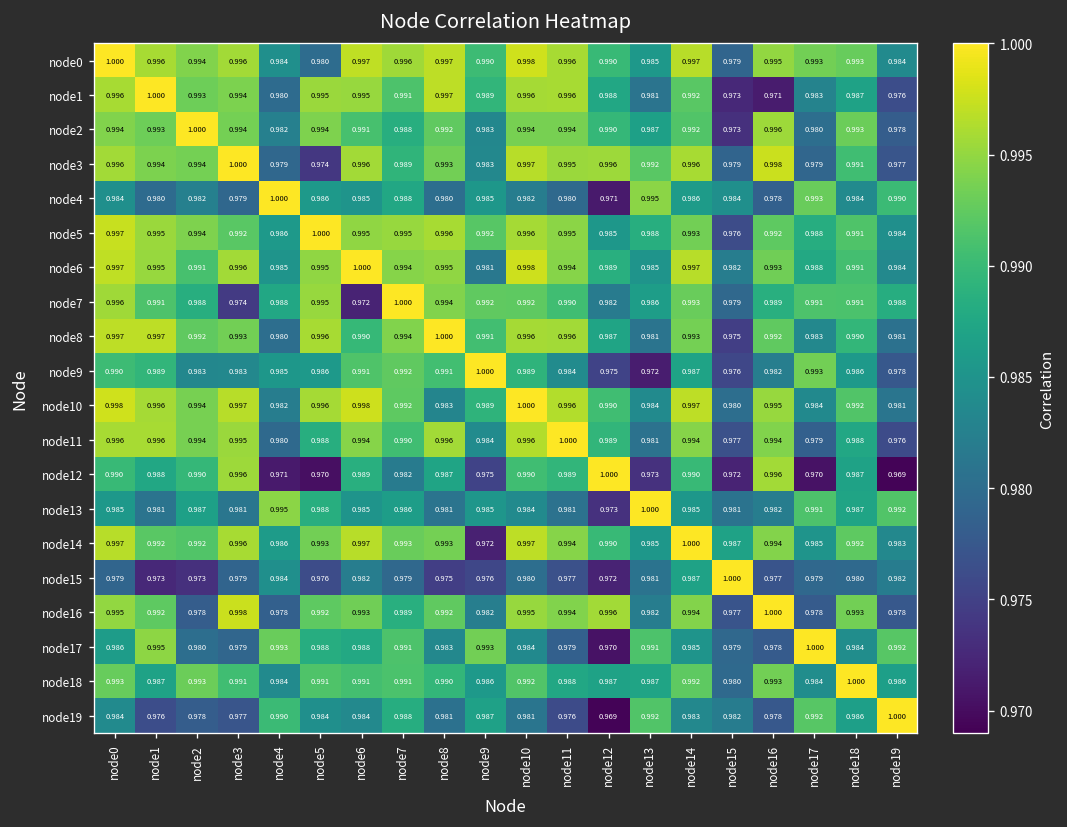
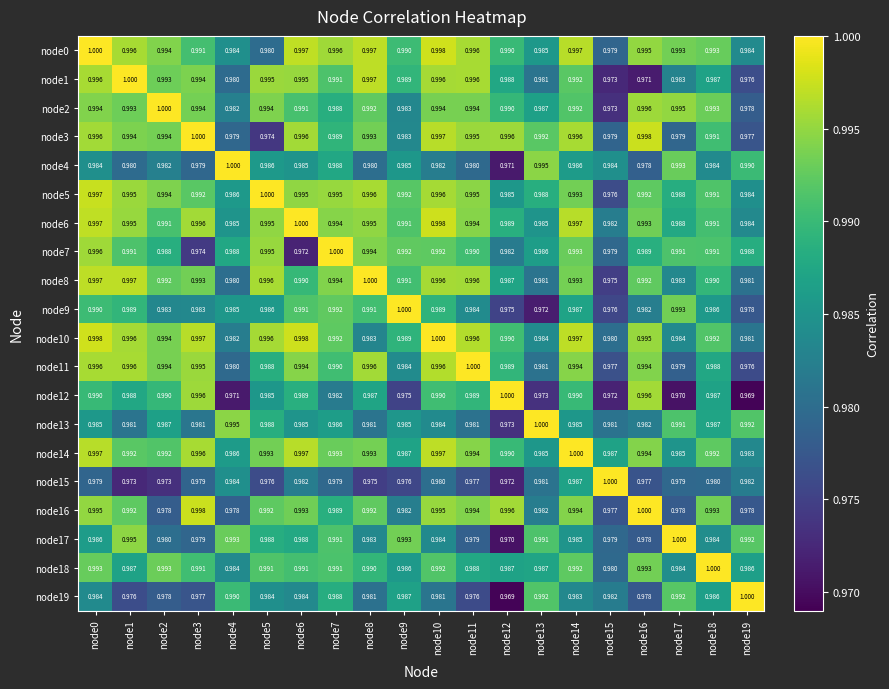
  {
    "node0": {
      "node0": 1.000,
      "node1": 0.996,
      "node2": 0.994,
-     "node3": 0.996,
+     "node3": 0.991,
      "node4": 0.984,
      "node5": 0.980,
      "node6": 0.997,
      "node7": 0.996,
      "node8": 0.997,
      "node9": 0.990,
      "node10": 0.998,
      "node11": 0.996,
      "node12": 0.990,
      "node13": 0.985,
      "node14": 0.997,
      "node15": 0.979,
      "node16": 0.995,
      "node17": 0.993,
      "node18": 0.993,
      "node19": 0.984
    },
    "node2": {
      "node0": 0.994,
      "node1": 0.993,
      "node2": 1.000,
      "node3": 0.994,
      "node4": 0.982,
      "node5": 0.994,
      "node6": 0.991,
      "node7": 0.988,
      "node8": 0.992,
      "node9": 0.983,
      "node10": 0.994,
      "node11": 0.994,
      "node12": 0.990,
      "node13": 0.987,
      "node14": 0.992,
      "node15": 0.973,
      "node16": 0.996,
-     "node17": 0.980,
+     "node17": 0.995,
      "node18": 0.993,
      "node19": 0.978
    },
    "node6": {
      "node0": 0.997,
      "node1": 0.995,
      "node2": 0.991,
      "node3": 0.996,
      "node4": 0.985,
      "node5": 0.995,
      "node6": 1.000,
      "node7": 0.994,
      "node8": 0.995,
-     "node9": 0.981,
+     "node9": 0.991,
      "node10": 0.998,
      "node11": 0.994,
      "node12": 0.989,
      "node13": 0.985,
      "node14": 0.997,
      "node15": 0.982,
      "node16": 0.993,
      "node17": 0.988,
      "node18": 0.991,
      "node19": 0.984
    },
    "node12": {
      "node0": 0.990,
      "node1": 0.988,
      "node2": 0.990,
      "node3": 0.996,
      "node4": 0.971,
-     "node5": 0.970,
+     "node5": 0.985,
      "node6": 0.989,
      "node7": 0.982,
      "node8": 0.987,
      "node9": 0.975,
      "node10": 0.990,
      "node11": 0.989,
      "node12": 1.000,
      "node13": 0.973,
      "node14": 0.990,
      "node15": 0.972,
      "node16": 0.996,
      "node17": 0.970,
      "node18": 0.987,
      "node19": 0.969
    },
    "node14": {
      "node0": 0.997,
      "node1": 0.992,
      "node2": 0.992,
      "node3": 0.996,
      "node4": 0.986,
      "node5": 0.993,
      "node6": 0.997,
      "node7": 0.993,
      "node8": 0.993,
-     "node9": 0.972,
+     "node9": 0.987,
      "node10": 0.997,
      "node11": 0.994,
      "node12": 0.990,
      "node13": 0.985,
      "node14": 1.000,
      "node15": 0.987,
      "node16": 0.994,
      "node17": 0.985,
      "node18": 0.992,
      "node19": 0.983
    }
  }
